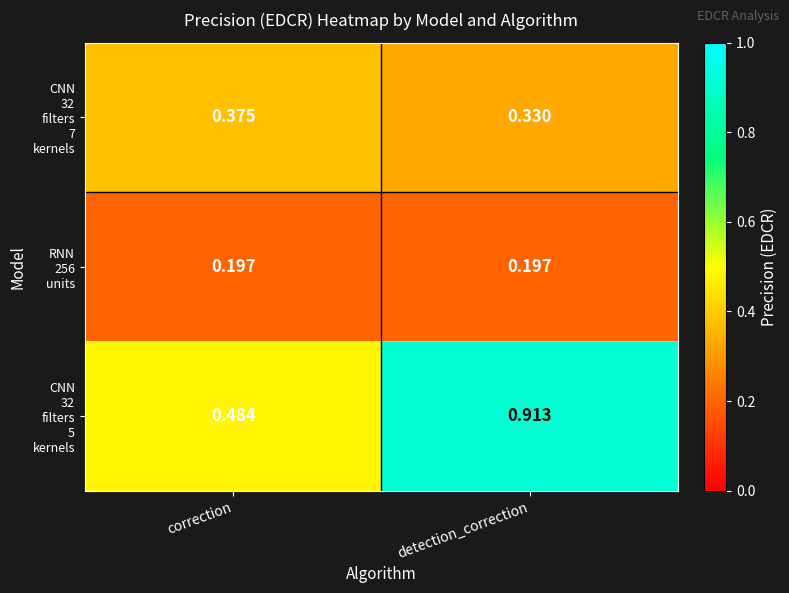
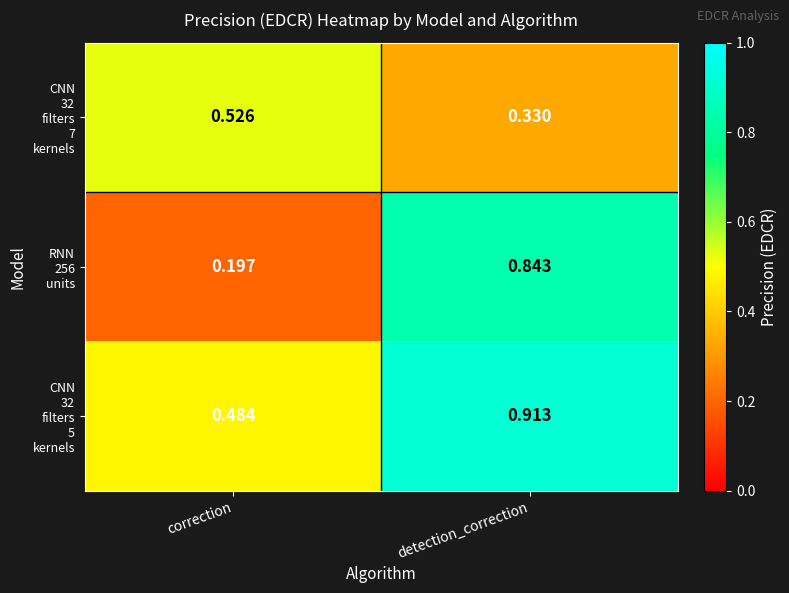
  {
    "CNN 32 filters 7 kernels": {
-     "correction": 0.375,
+     "correction": 0.526,
      "detection_correction": 0.330
    },
    "RNN 256 units": {
      "correction": 0.197,
-     "detection_correction": 0.197
+     "detection_correction": 0.843
    },
    "CNN 32 filters 5 kernels": {
      "correction": 0.484,
      "detection_correction": 0.913
    }
  }
